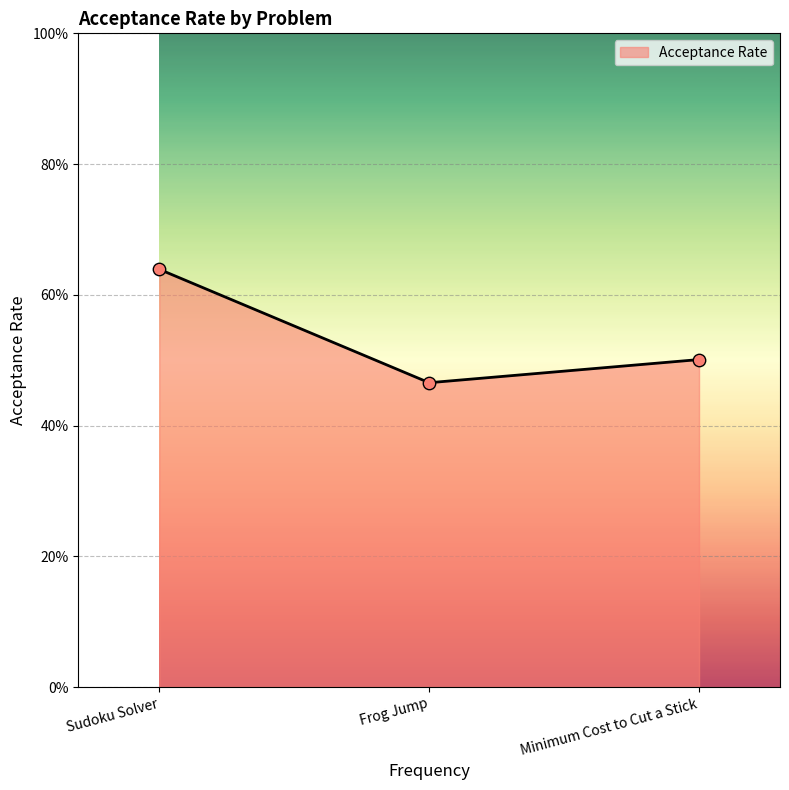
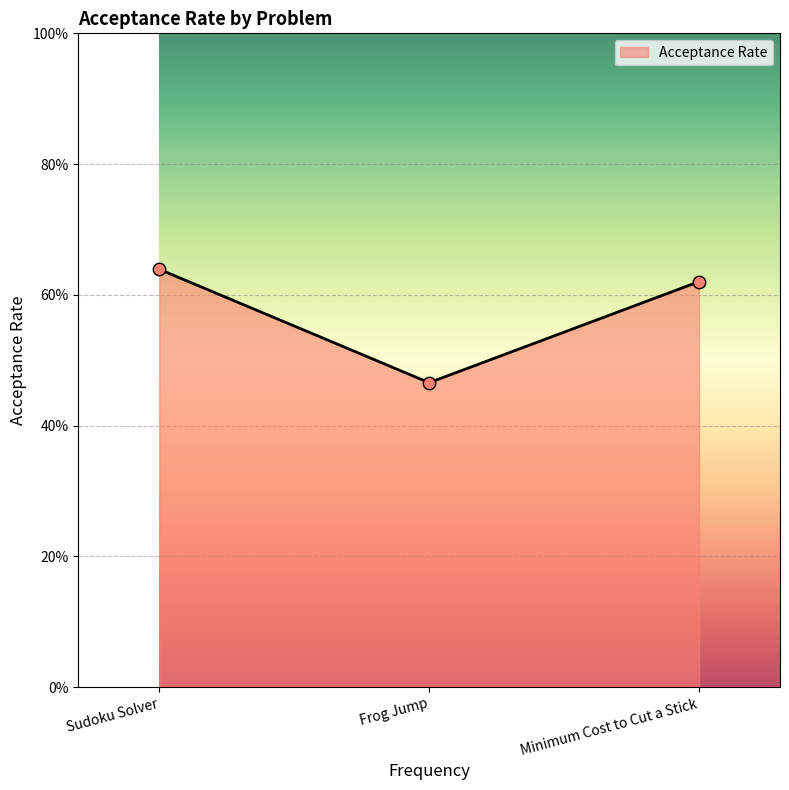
  {
    "Sudoku Solver": "64%",
    "Frog Jump": "47%",
-   "Minimum Cost to Cut a Stick": "50%"
+   "Minimum Cost to Cut a Stick": "62%"
  }
